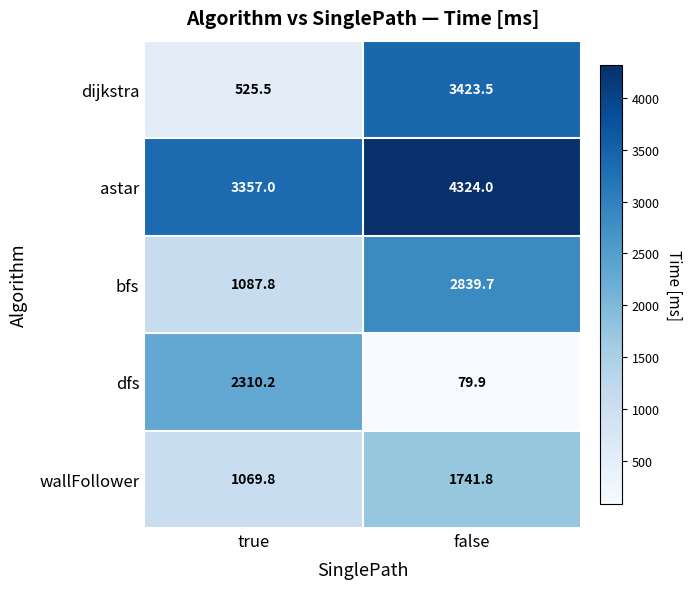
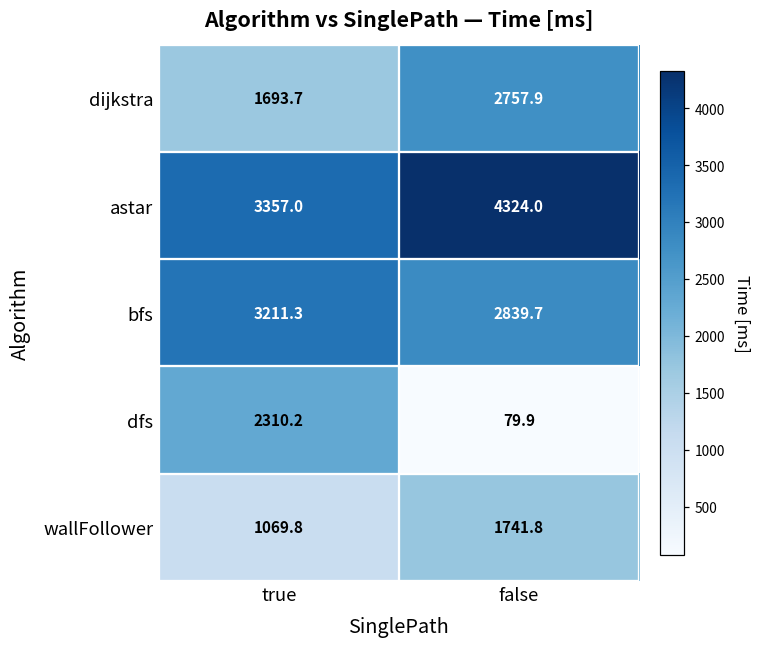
  {
    "dijkstra": {
-     "true": 525.5,
-     "false": 3423.5
+     "true": 1693.7,
+     "false": 2757.9
    },
    "astar": {
      "true": 3357.0,
      "false": 4324.0
    },
    "bfs": {
-     "true": 1087.8,
+     "true": 3211.3,
      "false": 2839.7
    },
    "dfs": {
      "true": 2310.2,
      "false": 79.9
    },
    "wallFollower": {
      "true": 1069.8,
      "false": 1741.8
    }
  }
